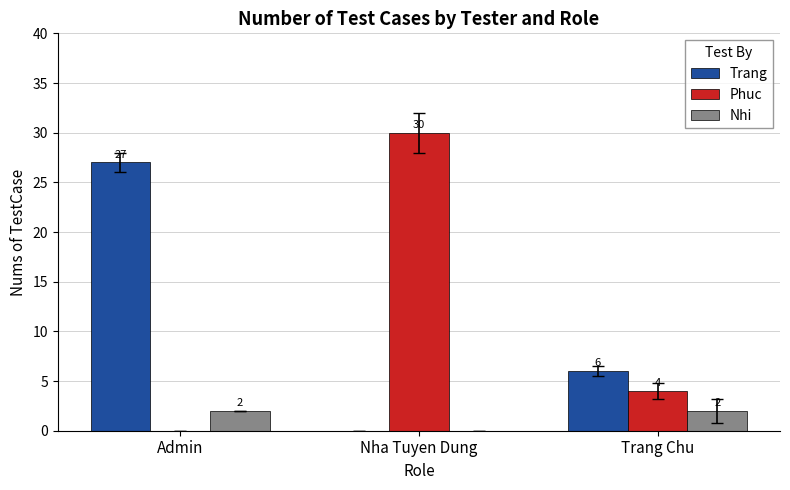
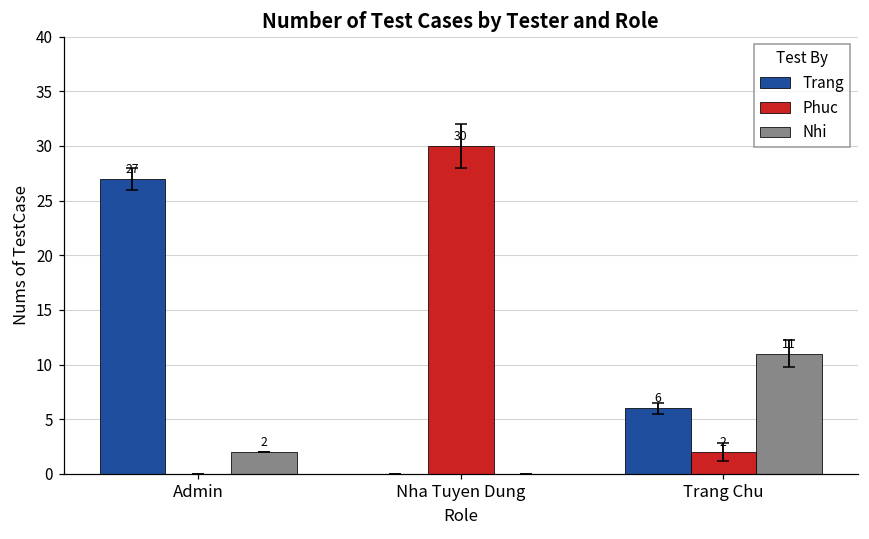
  {
    "Phuc": {
      "Nha Tuyen Dung": 30,
-     "Trang Chu": 4
+     "Trang Chu": 2
    },
    "Nhi": {
      "Admin": 2,
-     "Trang Chu": 2
+     "Trang Chu": 11
    }
  }
